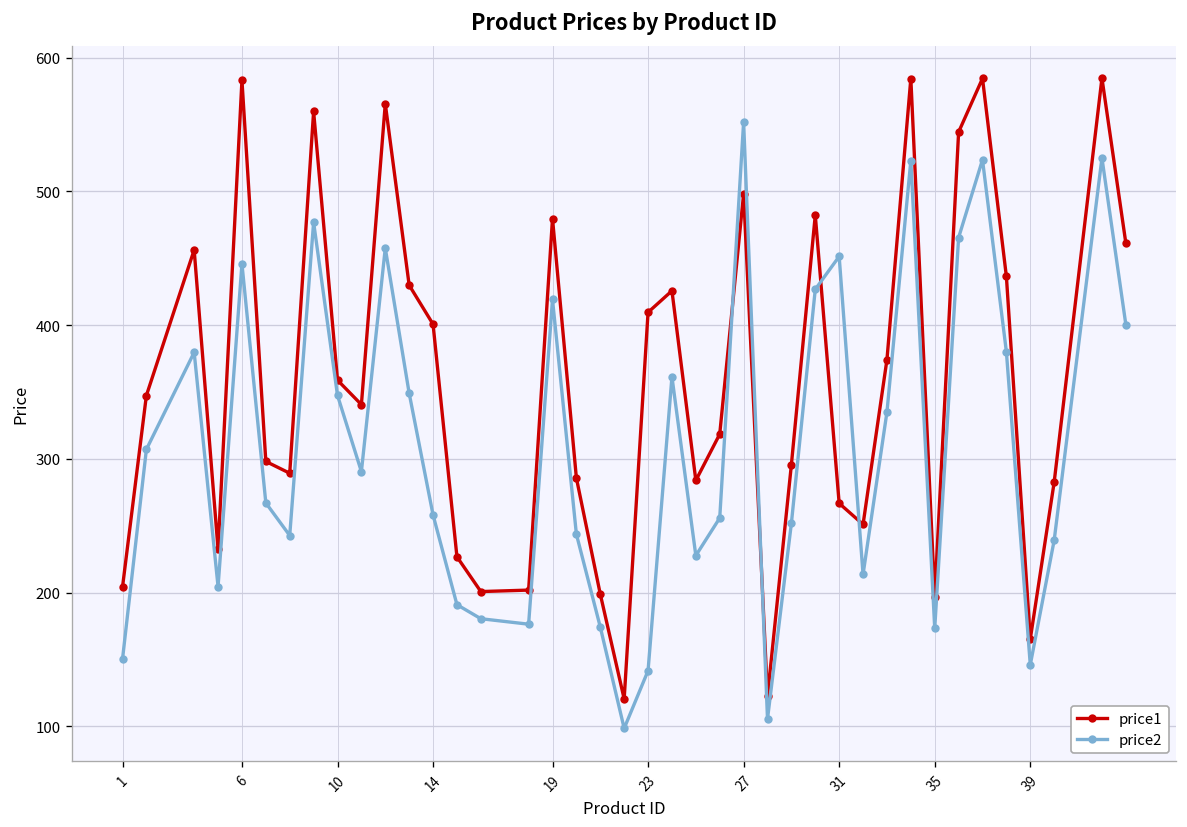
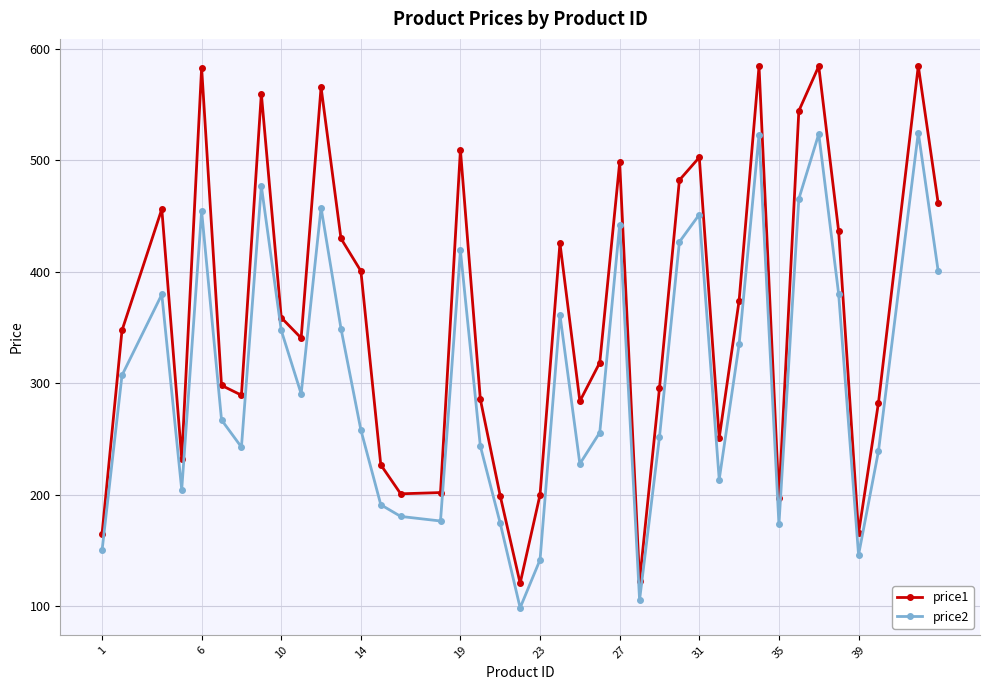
  {
    "price1": {
-     "1": 204,
+     "1": 165,
      "6": 583,
      "10": 359,
      "14": 401,
-     "19": 480,
-     "23": 410,
+     "19": 509,
+     "23": 200,
      "27": 498,
-     "31": 267,
+     "31": 503,
      "35": 197,
      "39": 165
    },
    "price2": {
      "1": 150,
-     "6": 446,
+     "6": 455,
      "10": 347,
      "14": 258,
      "19": 419,
      "23": 142,
-     "27": 552,
+     "27": 442,
      "31": 451,
      "35": 173,
      "39": 146
    }
  }
